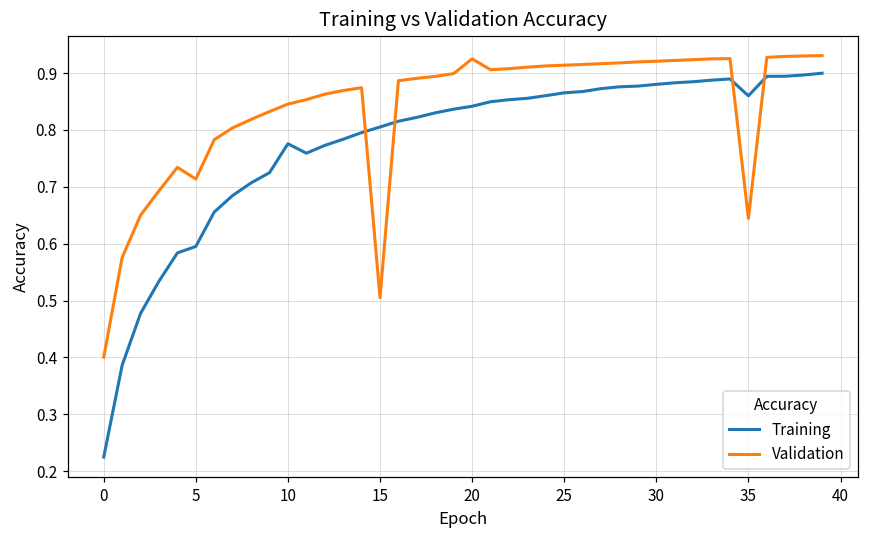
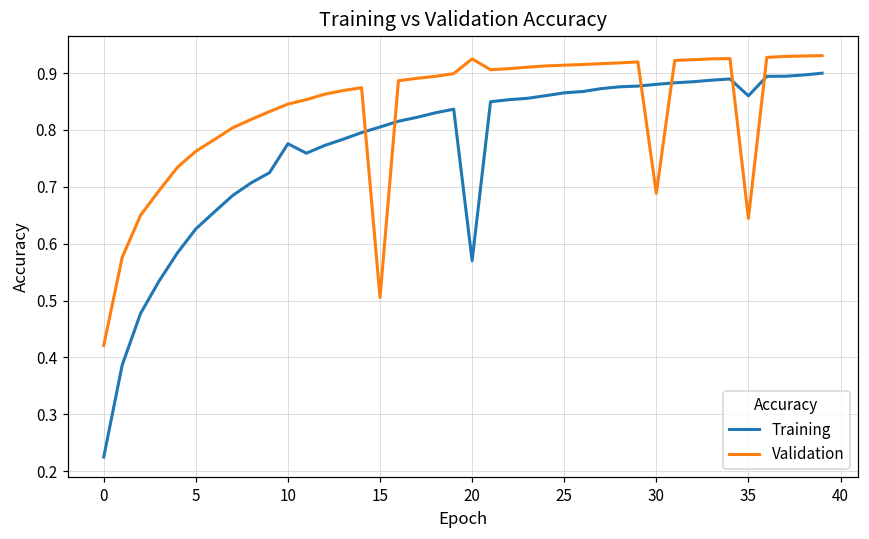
  {
    "Training": {
      "0": 0.22,
-     "5": 0.60,
+     "5": 0.63,
      "10": 0.78,
      "15": 0.81,
-     "20": 0.84,
+     "20": 0.57,
      "25": 0.87,
      "30": 0.88,
      "35": 0.86
    },
    "Validation": {
-     "0": 0.40,
-     "5": 0.71,
+     "0": 0.42,
+     "5": 0.76,
      "10": 0.85,
      "15": 0.51,
      "20": 0.93,
      "25": 0.91,
-     "30": 0.92,
+     "30": 0.69,
      "35": 0.64
    }
  }
